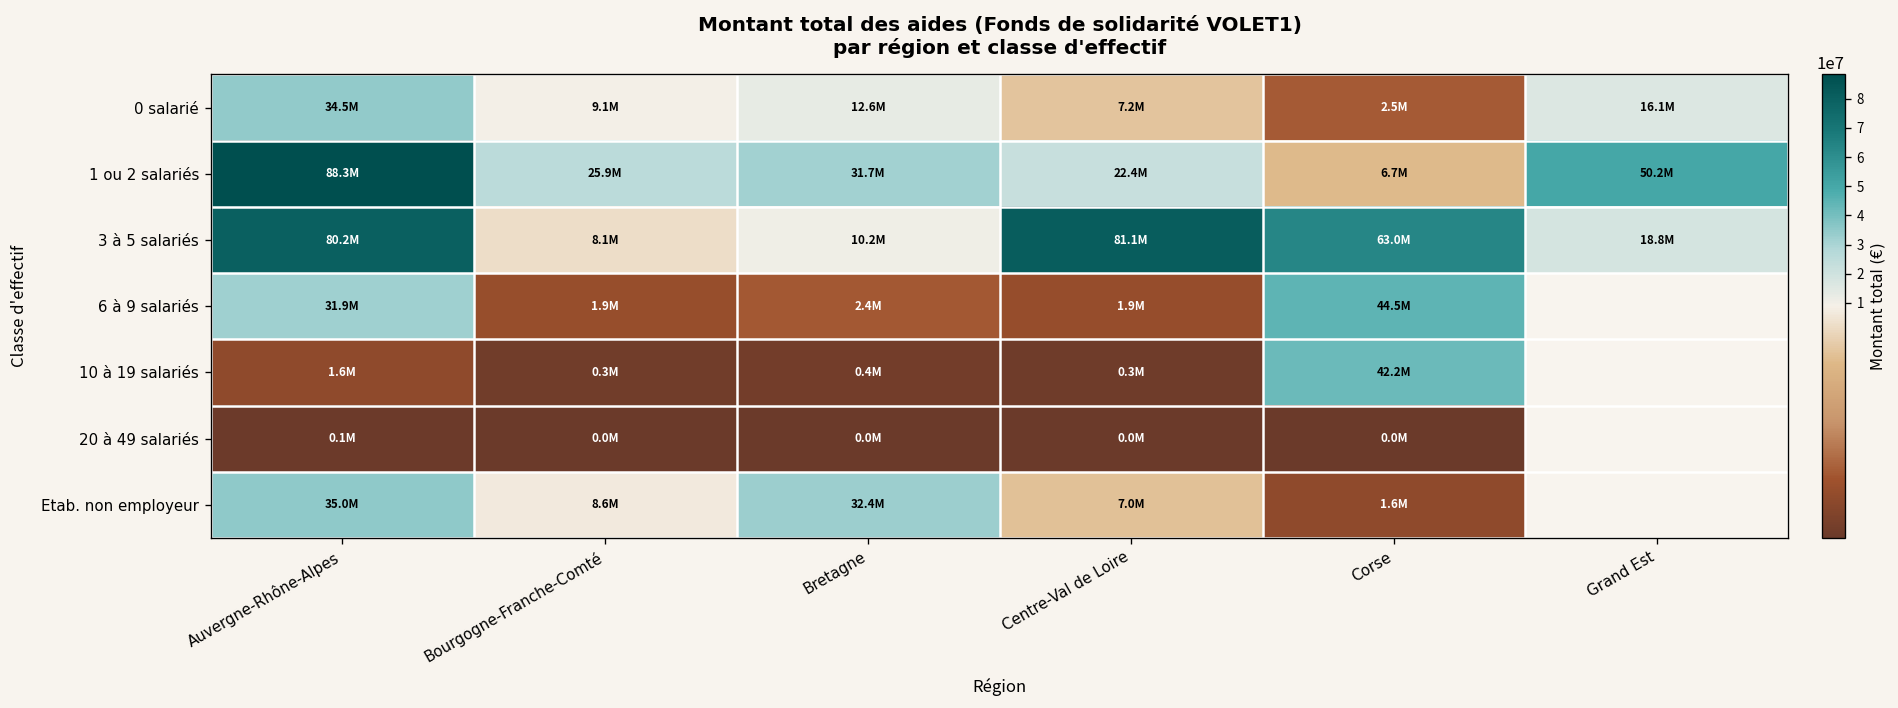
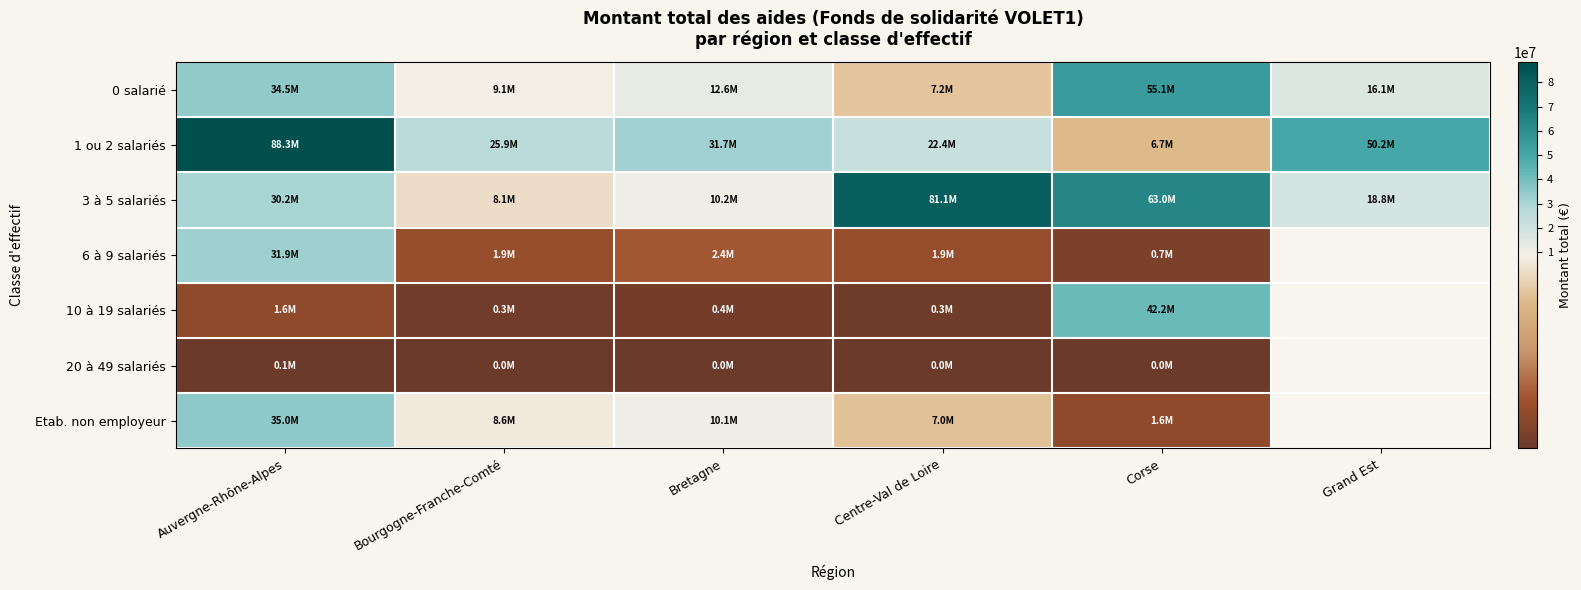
  {
    "0 salarié": {
      "Auvergne-Rhône-Alpes": "34.5M",
      "Bourgogne-Franche-Comté": "9.1M",
      "Bretagne": "12.6M",
      "Centre-Val de Loire": "7.2M",
-     "Corse": "2.5M",
+     "Corse": "55.1M",
      "Grand Est": "16.1M"
    },
    "1 ou 2 salariés": {
      "Auvergne-Rhône-Alpes": "88.3M",
      "Bourgogne-Franche-Comté": "25.9M",
      "Bretagne": "31.7M",
      "Centre-Val de Loire": "22.4M",
      "Corse": "6.7M",
      "Grand Est": "50.2M"
    },
    "3 à 5 salariés": {
-     "Auvergne-Rhône-Alpes": "80.2M",
+     "Auvergne-Rhône-Alpes": "30.2M",
      "Bourgogne-Franche-Comté": "8.1M",
      "Bretagne": "10.2M",
      "Centre-Val de Loire": "81.1M",
      "Corse": "63.0M",
      "Grand Est": "18.8M"
    },
    "6 à 9 salariés": {
      "Auvergne-Rhône-Alpes": "31.9M",
      "Bourgogne-Franche-Comté": "1.9M",
      "Bretagne": "2.4M",
      "Centre-Val de Loire": "1.9M",
-     "Corse": "44.5M"
+     "Corse": "0.7M"
    },
    "10 à 19 salariés": {
      "Auvergne-Rhône-Alpes": "1.6M",
      "Bourgogne-Franche-Comté": "0.3M",
      "Bretagne": "0.4M",
      "Centre-Val de Loire": "0.3M",
      "Corse": "42.2M"
    },
    "20 à 49 salariés": {
      "Auvergne-Rhône-Alpes": "0.1M",
      "Bourgogne-Franche-Comté": "0.0M",
      "Bretagne": "0.0M",
      "Centre-Val de Loire": "0.0M",
      "Corse": "0.0M"
    },
    "Etab. non employeur": {
      "Auvergne-Rhône-Alpes": "35.0M",
      "Bourgogne-Franche-Comté": "8.6M",
-     "Bretagne": "32.4M",
+     "Bretagne": "10.1M",
      "Centre-Val de Loire": "7.0M",
      "Corse": "1.6M"
    }
  }
